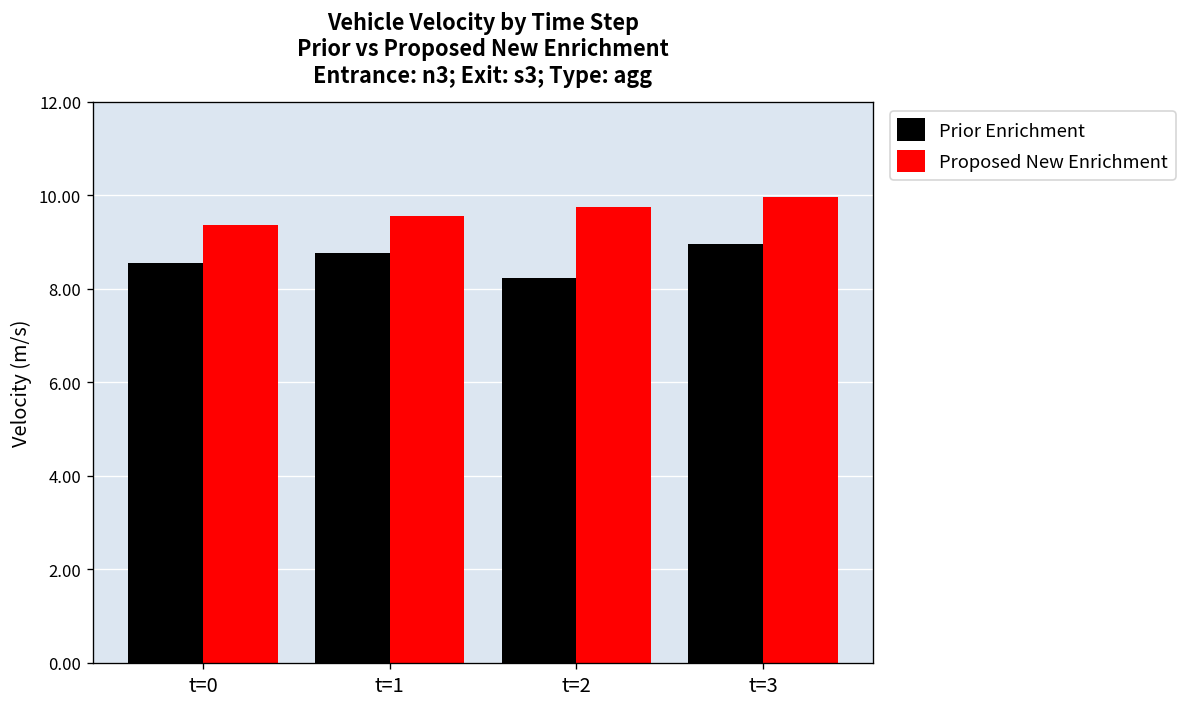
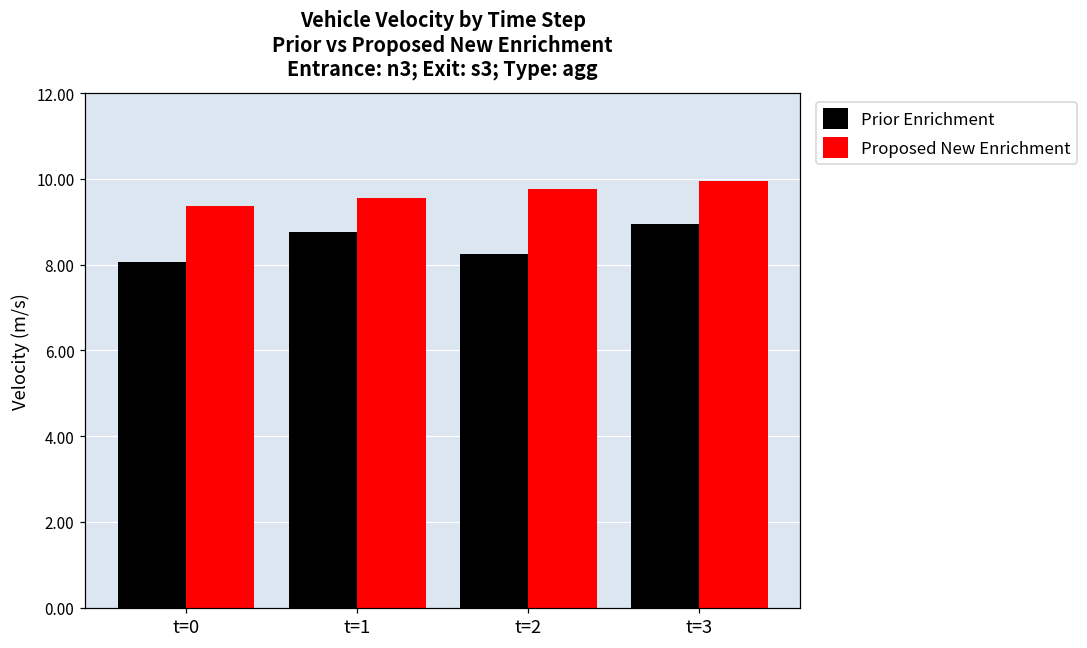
  {
    "Prior Enrichment": {
-     "t=0": 8.6,
+     "t=0": 8.1,
      "t=1": 8.8,
      "t=2": 8.2,
      "t=3": 9.0
    },
    "Proposed New Enrichment": {
      "t=0": 9.4,
      "t=1": 9.6,
      "t=2": 9.8,
      "t=3": 10.0
    }
  }
